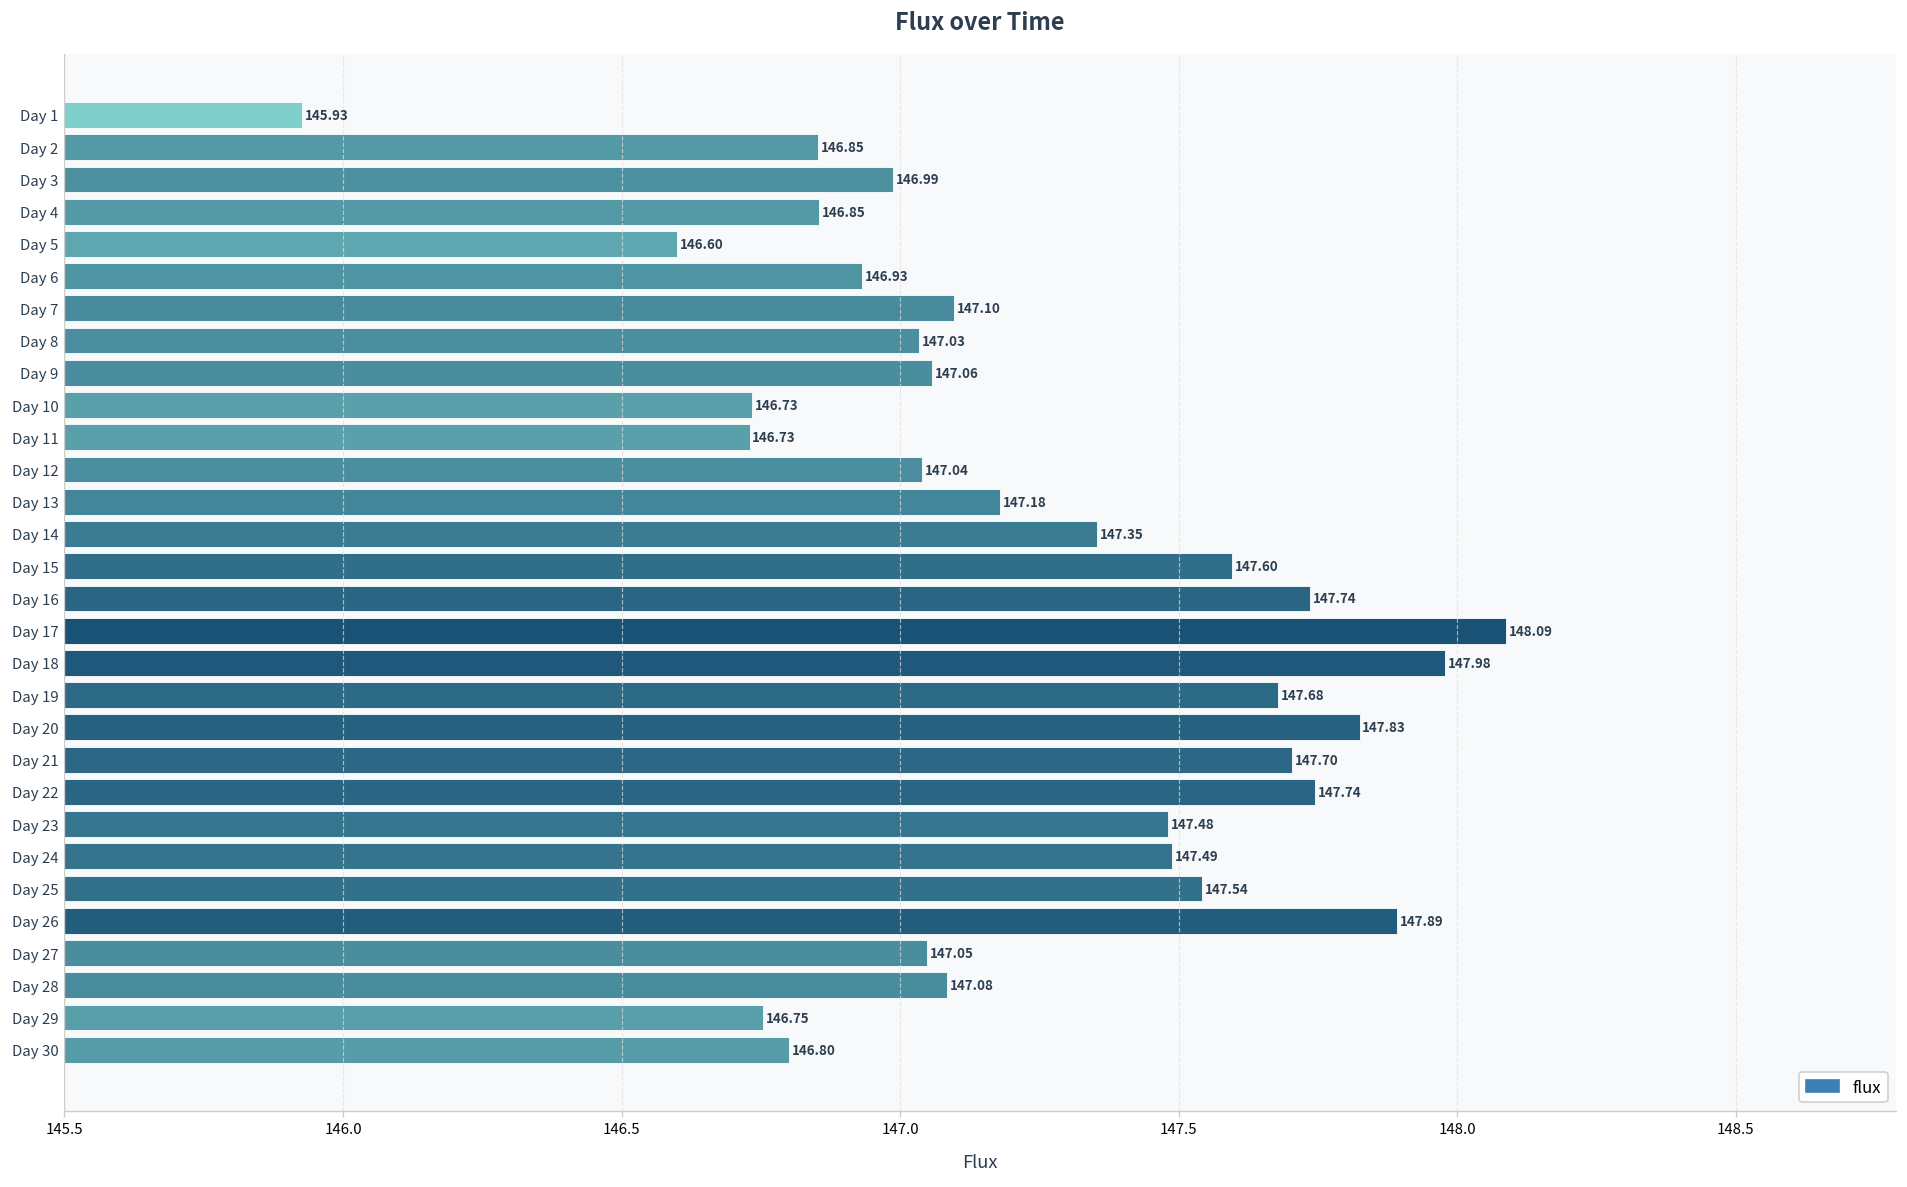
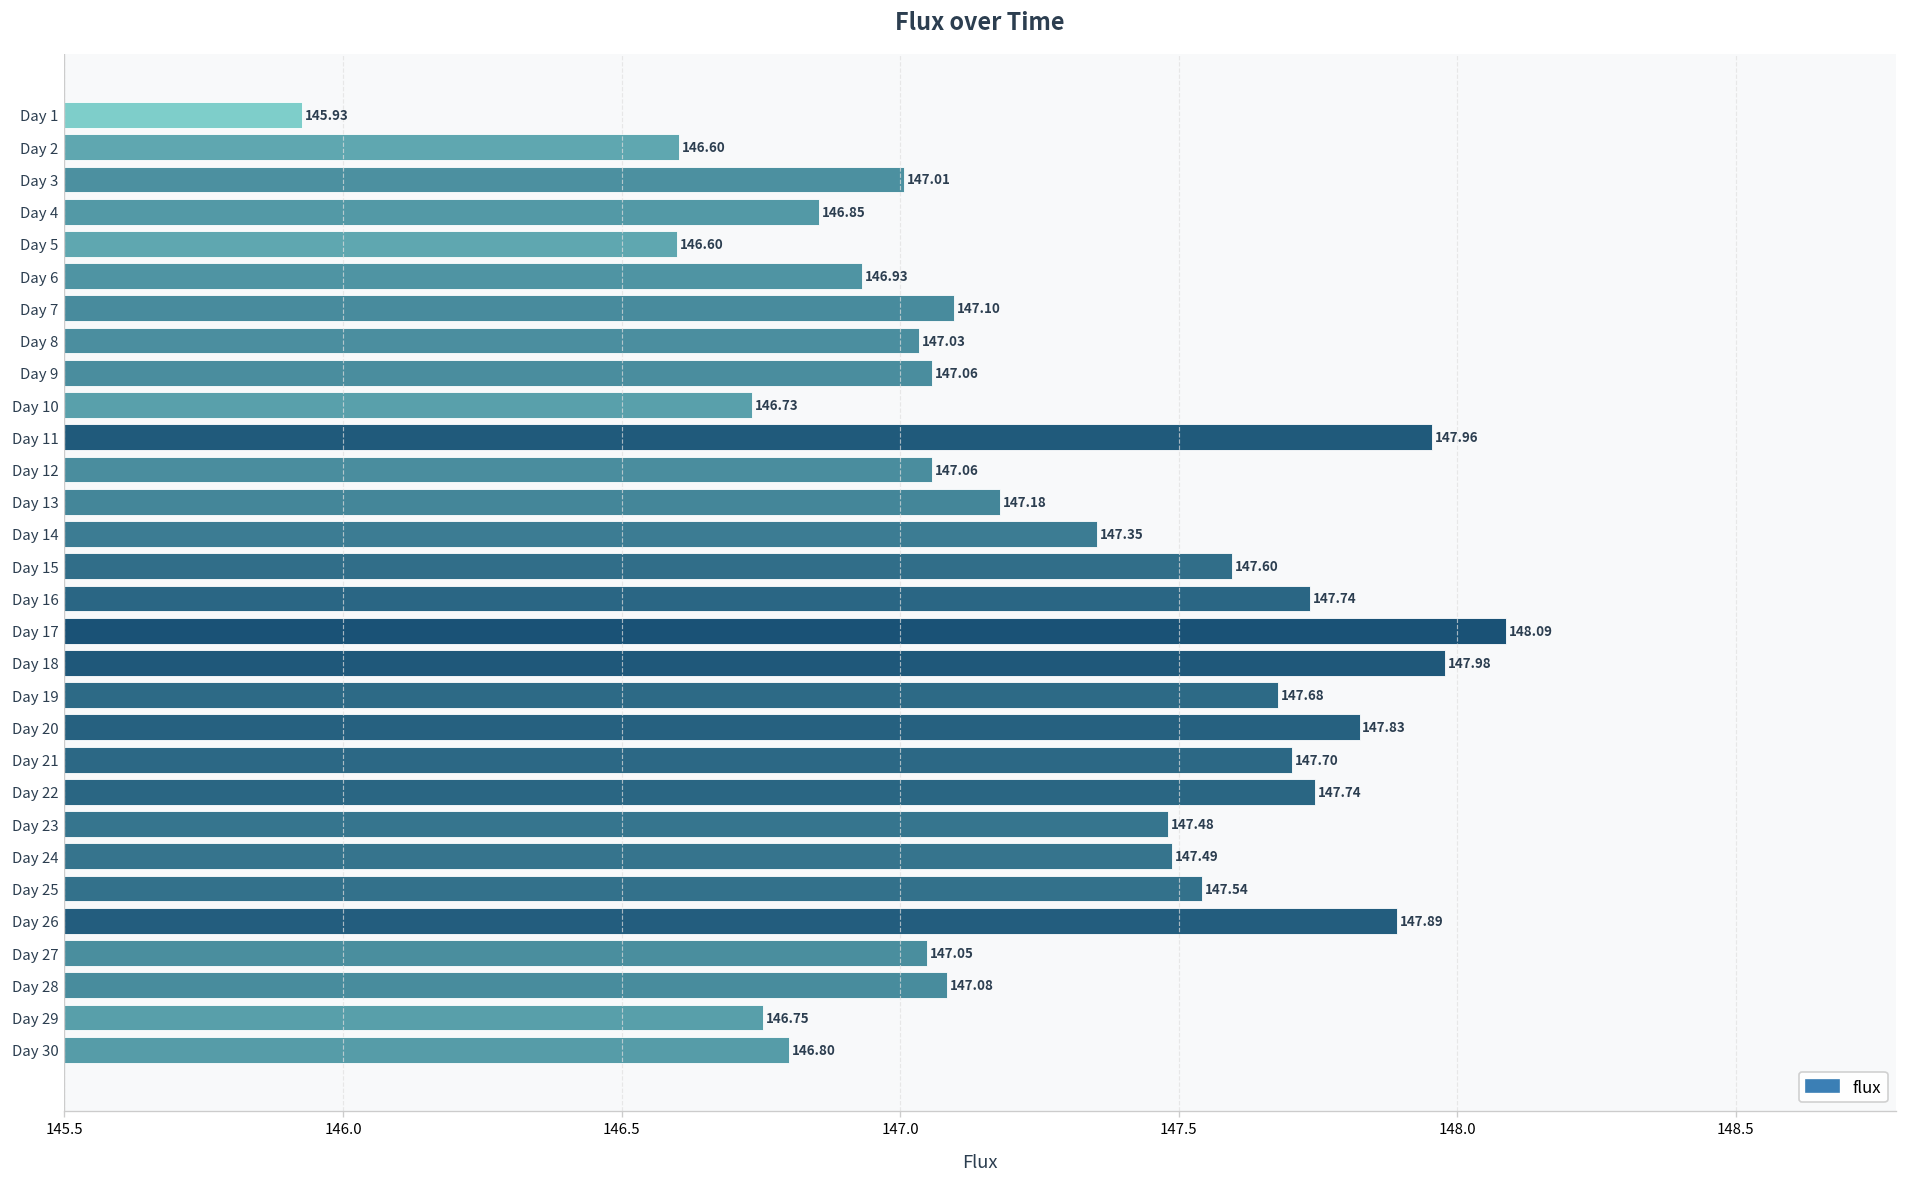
  {
    "Day 1": 145.93,
-   "Day 2": 146.85,
-   "Day 3": 146.99,
+   "Day 2": 146.60,
+   "Day 3": 147.01,
    "Day 4": 146.85,
    "Day 5": 146.60,
    "Day 6": 146.93,
    "Day 7": 147.10,
    "Day 8": 147.03,
    "Day 9": 147.06,
    "Day 10": 146.73,
-   "Day 11": 146.73,
-   "Day 12": 147.04,
+   "Day 11": 147.96,
+   "Day 12": 147.06,
    "Day 13": 147.18,
    "Day 14": 147.35,
    "Day 15": 147.60,
    "Day 16": 147.74,
    "Day 17": 148.09,
    "Day 18": 147.98,
    "Day 19": 147.68,
    "Day 20": 147.83,
    "Day 21": 147.70,
    "Day 22": 147.74,
    "Day 23": 147.48,
    "Day 24": 147.49,
    "Day 25": 147.54,
    "Day 26": 147.89,
    "Day 27": 147.05,
    "Day 28": 147.08,
    "Day 29": 146.75,
    "Day 30": 146.80
  }
